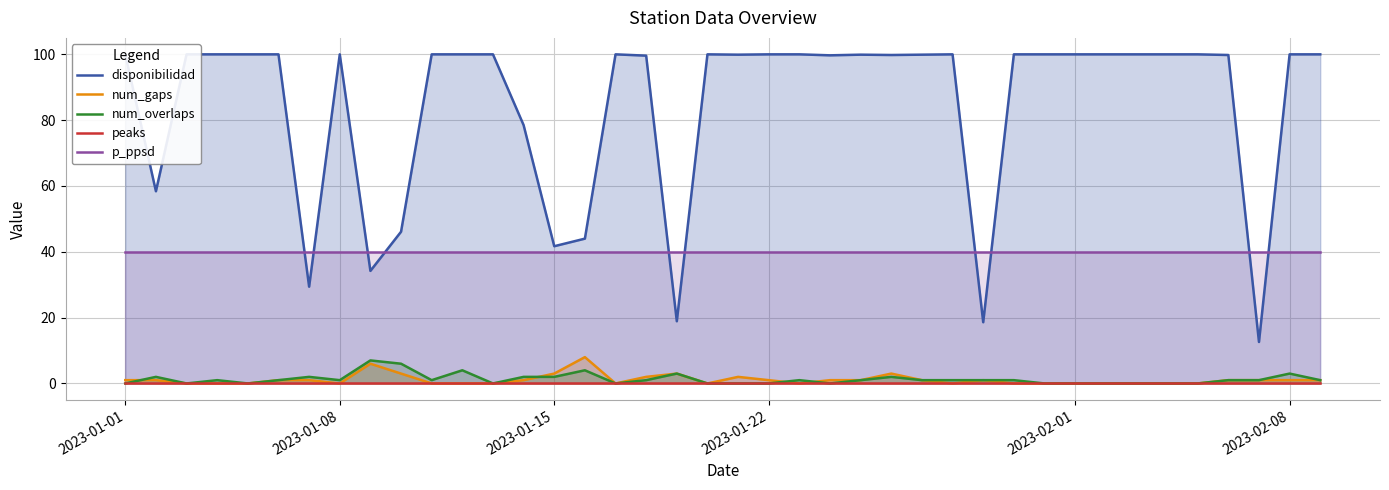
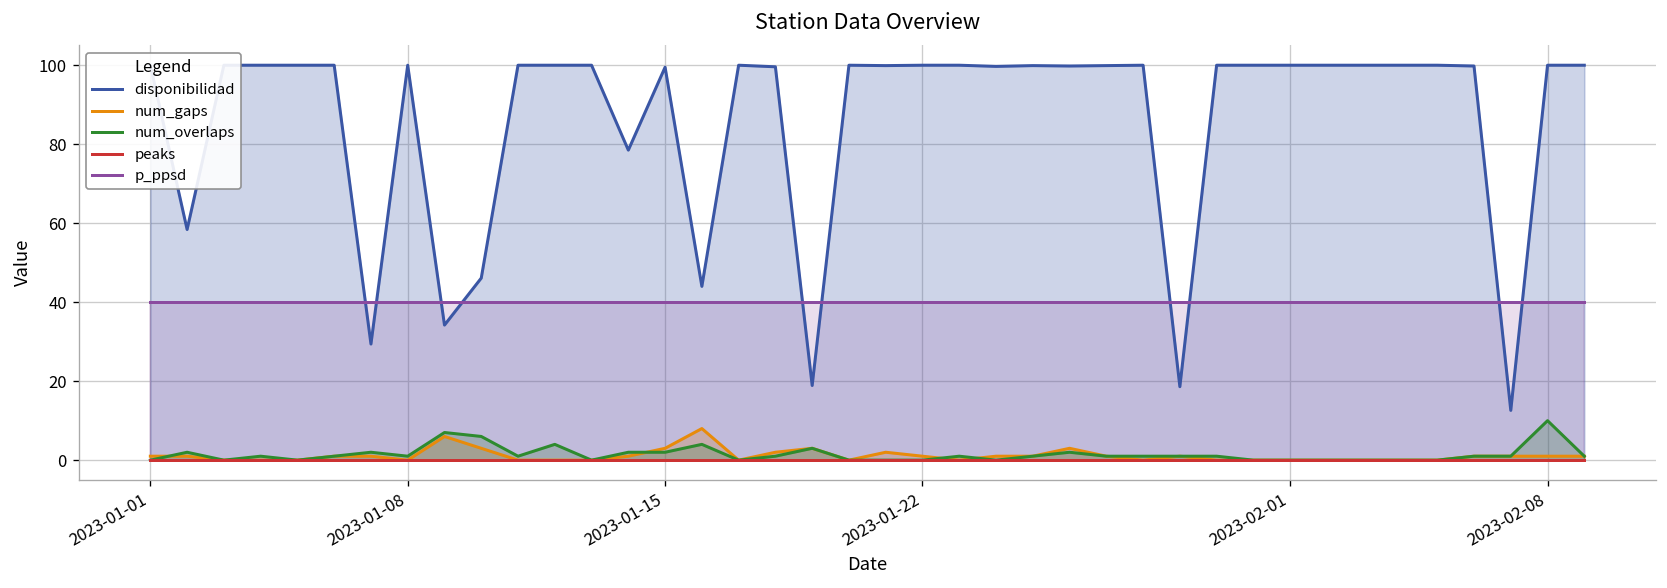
  {
    "disponibilidad": {
      "2023-01-08": 100,
-     "2023-01-15": 42,
+     "2023-01-15": 100,
      "2023-01-22": 100,
      "2023-02-01": 100,
      "2023-02-08": 100
    },
    "num_gaps": {
      "2023-01-01": 1,
      "2023-01-15": 3,
      "2023-01-22": 1,
      "2023-02-08": 1
    },
    "num_overlaps": {
      "2023-01-08": 1,
      "2023-01-15": 2,
-     "2023-02-08": 3
+     "2023-02-08": 10
    },
    "peaks": {
      "2023-01-15": 0,
      "2023-02-08": 0
    },
    "p_ppsd": {
      "2023-01-01": 40,
      "2023-01-08": 40,
      "2023-01-15": 40,
      "2023-01-22": 40,
      "2023-02-01": 40,
      "2023-02-08": 40
    }
  }
